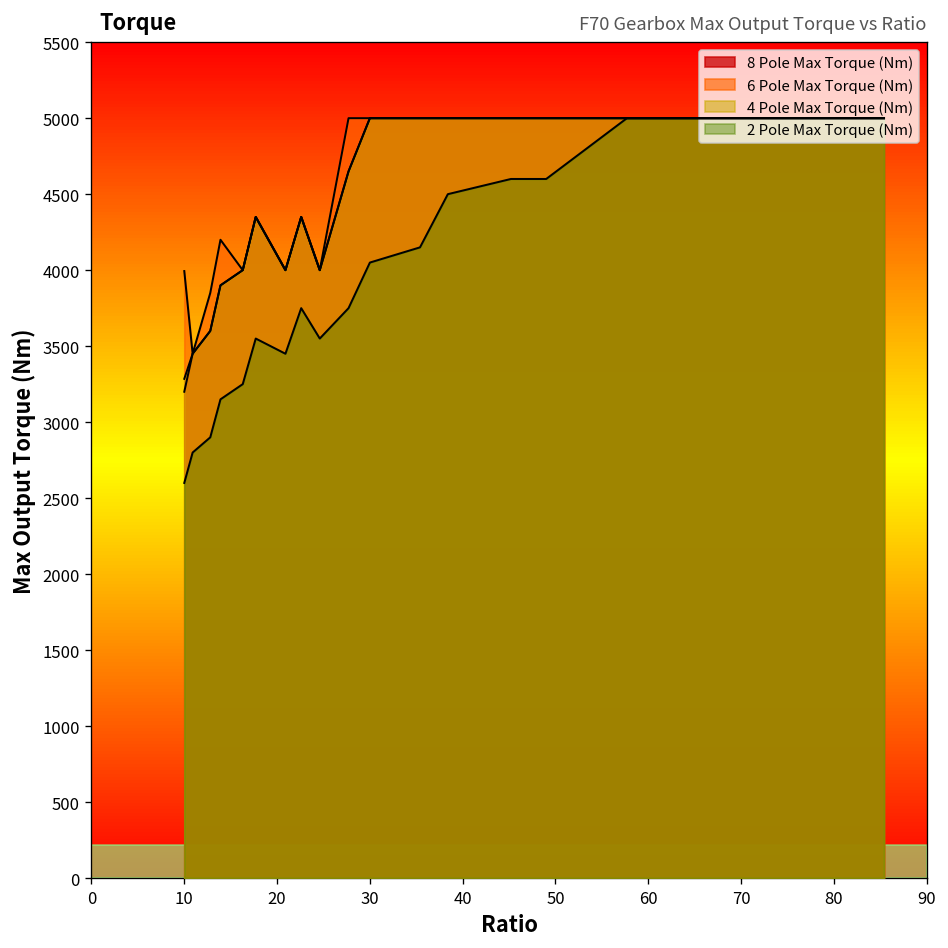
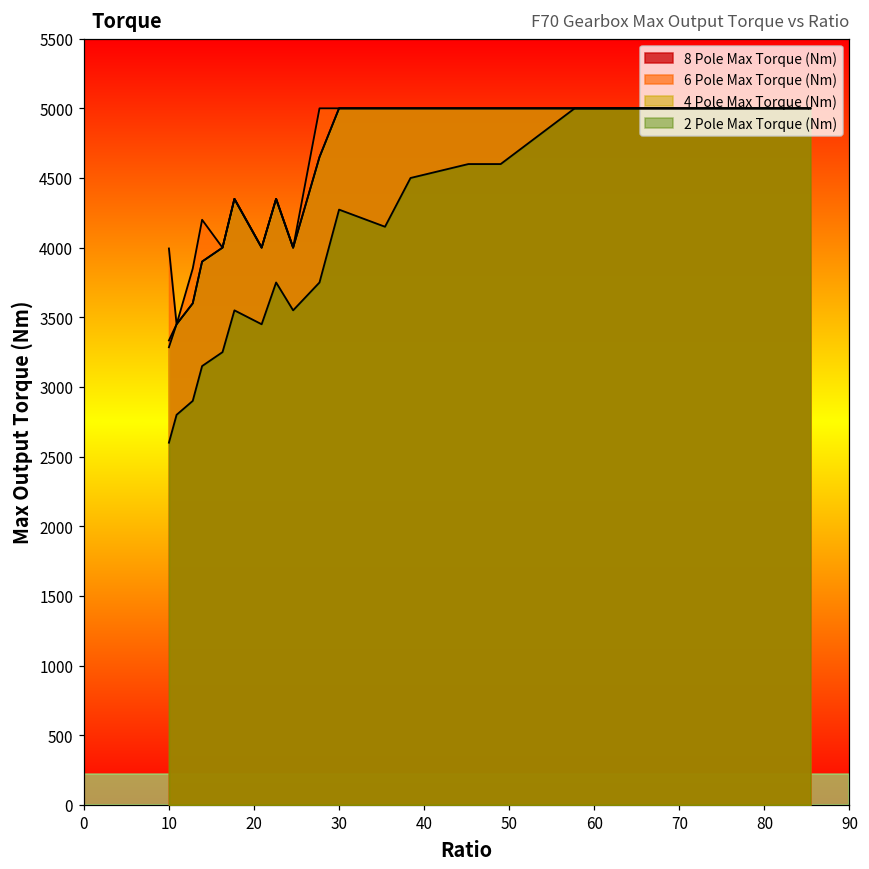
  {
    "8 Pole Max Torque (Nm)": {
-     "10": 3200
+     "10": 3330
    },
    "6 Pole Max Torque (Nm)": {
      "10": 3990
    },
    "4 Pole Max Torque (Nm)": {
      "10": 3290
    },
    "2 Pole Max Torque (Nm)": {
      "10": 2600,
-     "30": 4050
+     "30": 4270
    }
  }
